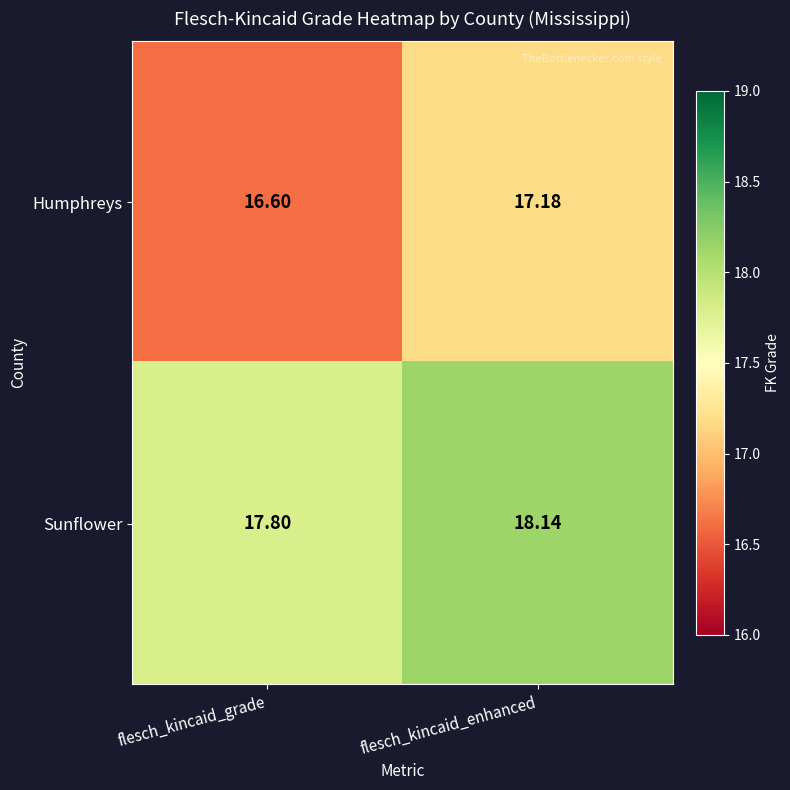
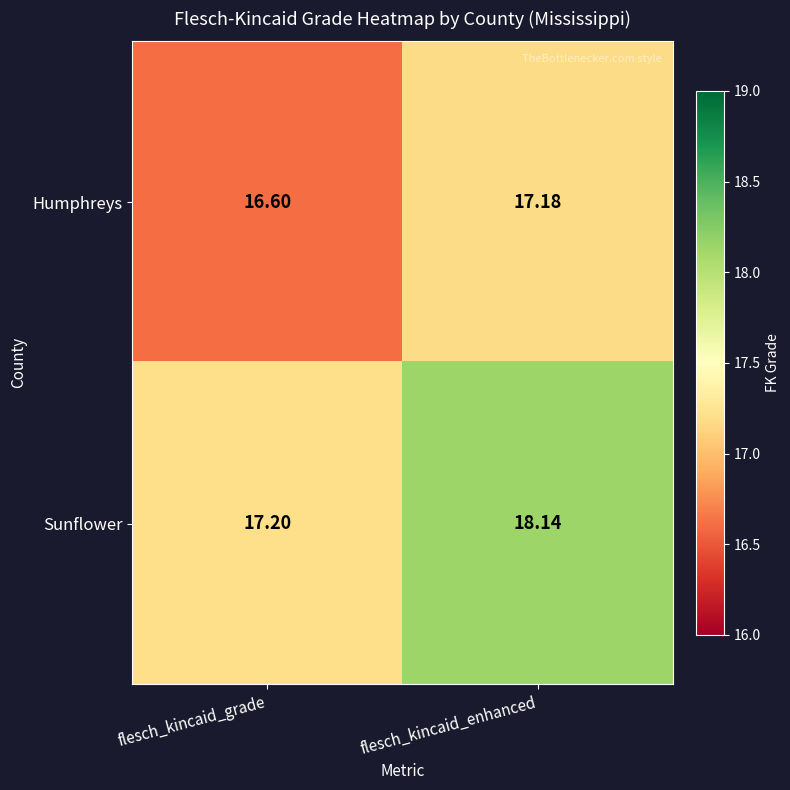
  {
    "Humphreys": {
      "flesch_kincaid_grade": 16.60
    },
    "Sunflower": {
-     "flesch_kincaid_grade": 17.80,
+     "flesch_kincaid_grade": 17.20,
      "flesch_kincaid_enhanced": 18.14
    }
  }
